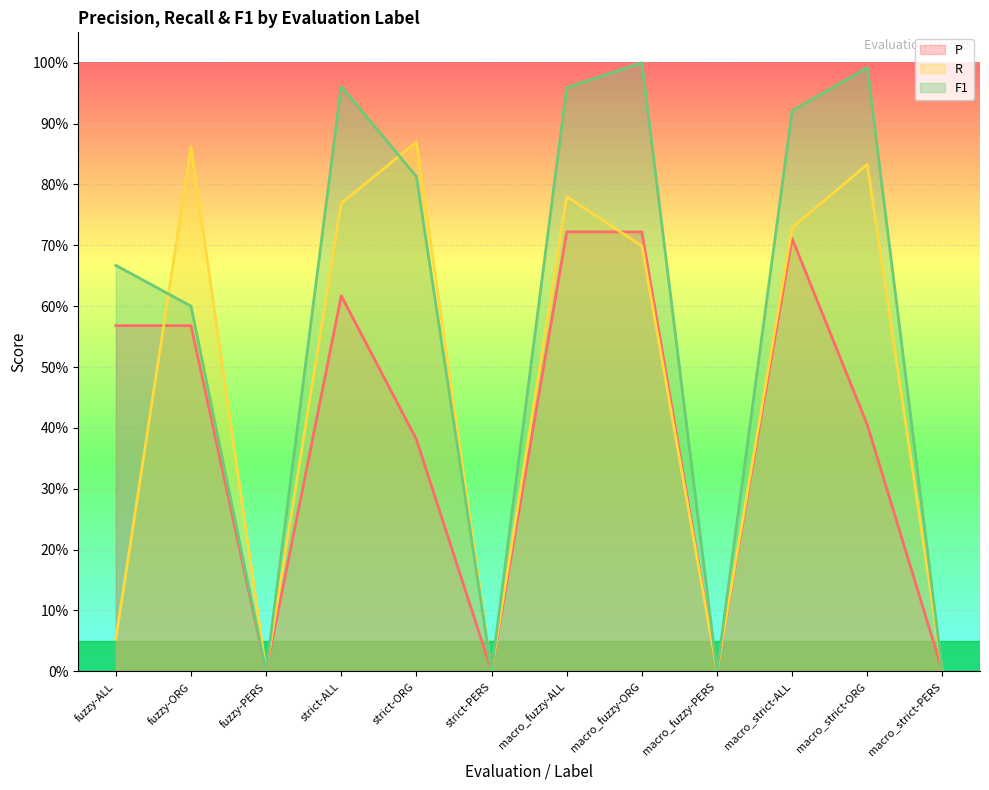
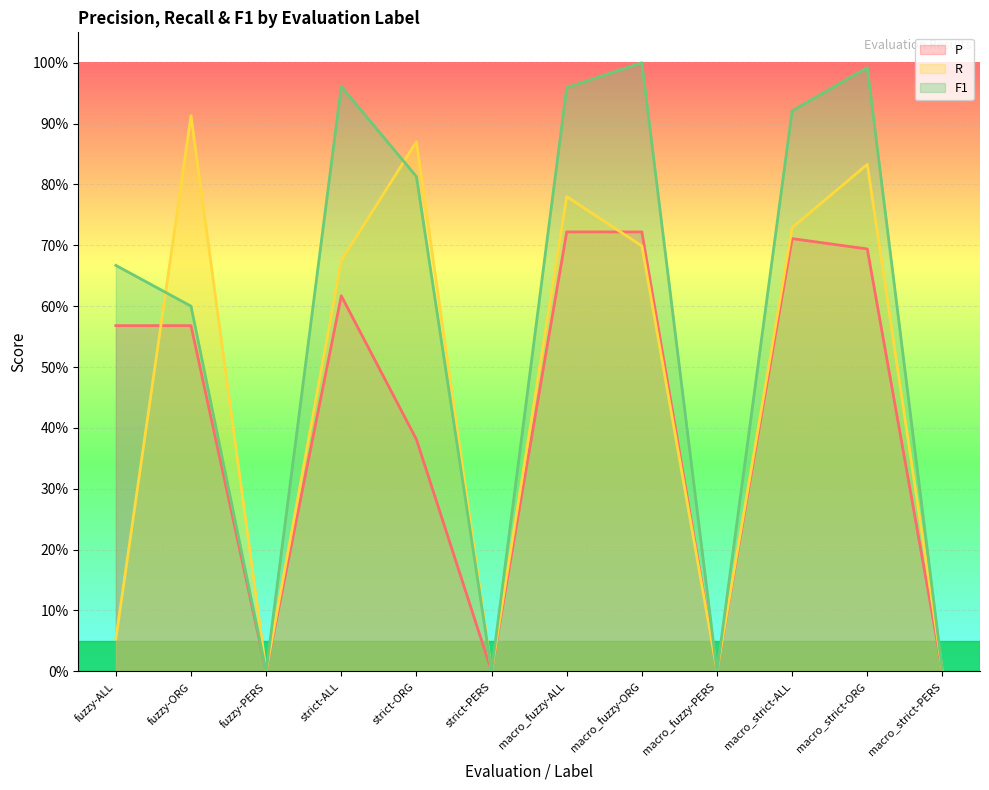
  {
    "P": {
      "fuzzy-ALL": "57%",
      "fuzzy-ORG": "57%",
      "strict-ALL": "62%",
      "strict-ORG": "38%",
      "macro_fuzzy-ALL": "72%",
      "macro_fuzzy-ORG": "72%",
      "macro_strict-ALL": "71%",
-     "macro_strict-ORG": "41%"
+     "macro_strict-ORG": "69%"
    },
    "R": {
      "fuzzy-ALL": "5%",
-     "fuzzy-ORG": "86%",
-     "strict-ALL": "77%",
+     "fuzzy-ORG": "91%",
+     "strict-ALL": "68%",
      "strict-ORG": "87%",
      "macro_fuzzy-ALL": "78%",
      "macro_fuzzy-ORG": "70%",
      "macro_strict-ALL": "73%",
      "macro_strict-ORG": "83%"
    },
    "F1": {
      "fuzzy-ALL": "67%",
      "fuzzy-ORG": "60%",
      "strict-ALL": "96%",
      "strict-ORG": "81%",
      "macro_fuzzy-ALL": "96%",
      "macro_fuzzy-ORG": "100%",
      "macro_strict-ALL": "92%",
      "macro_strict-ORG": "99%"
    }
  }
